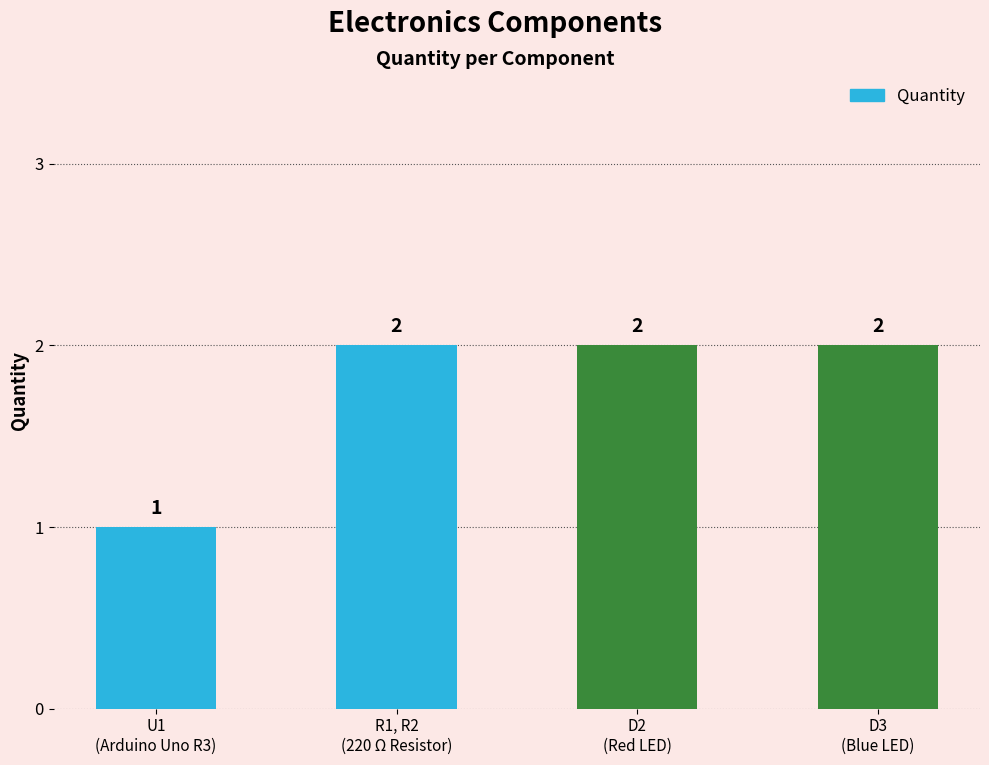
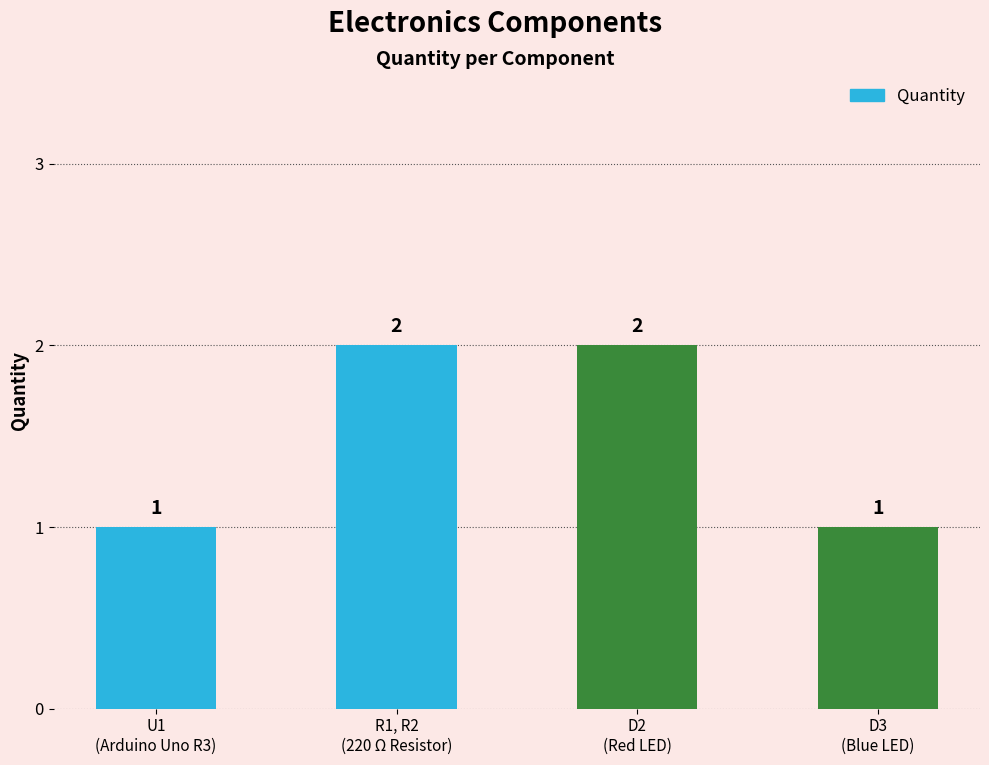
  {
    "U1 (Arduino Uno R3)": 1,
    "R1, R2 (220 Ω Resistor)": 2,
    "D2 (Red LED)": 2,
-   "D3 (Blue LED)": 2
+   "D3 (Blue LED)": 1
  }
